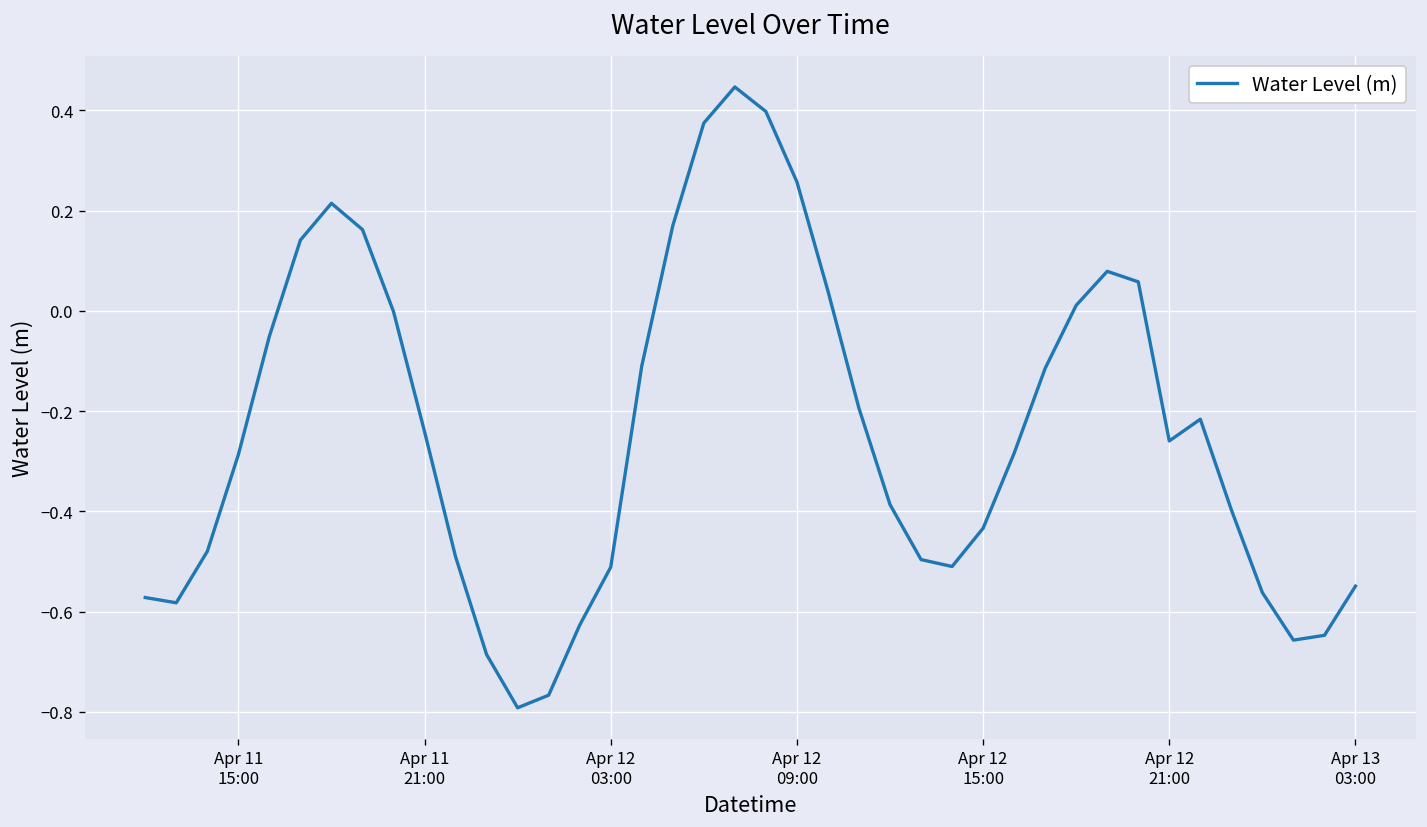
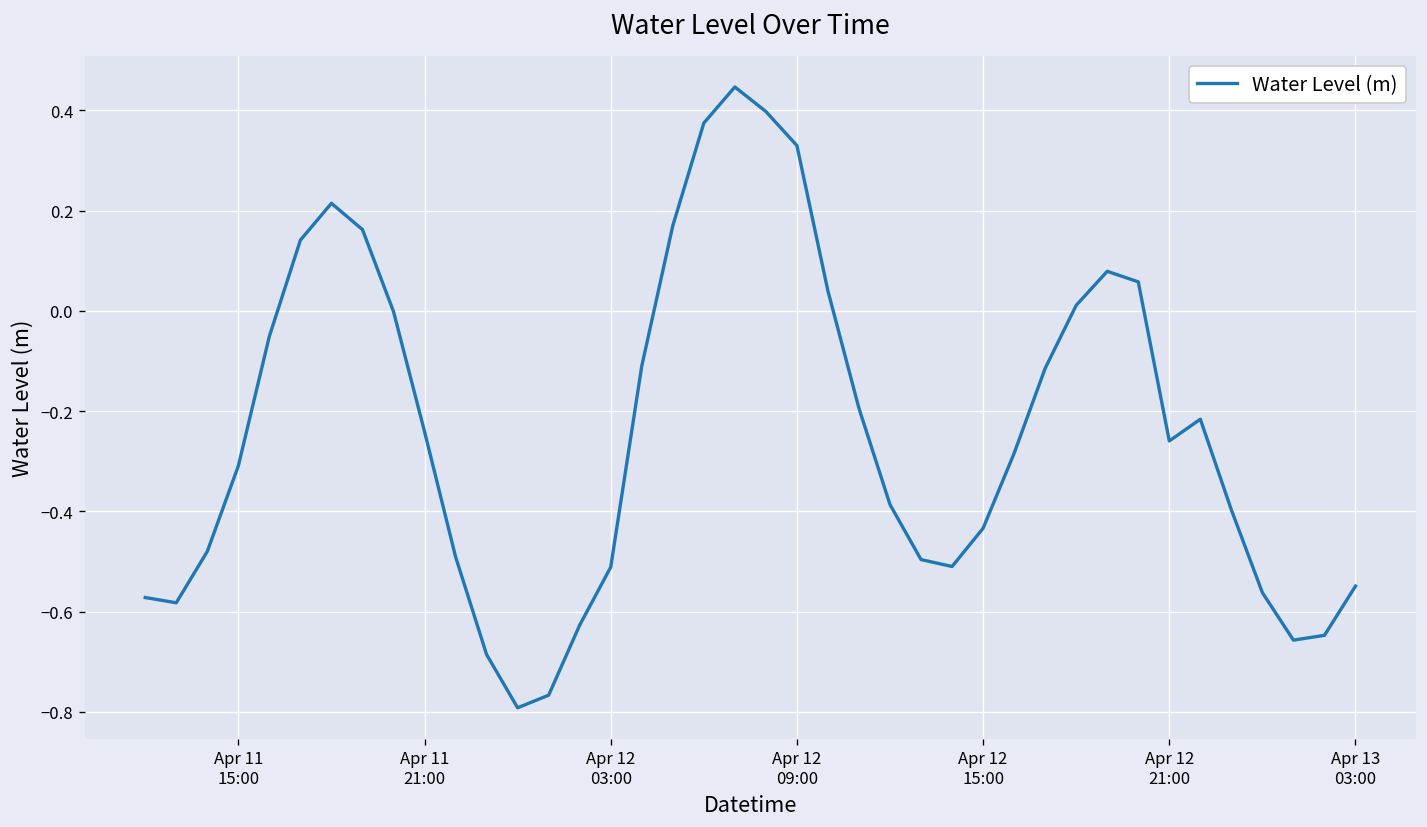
  {
-   "Apr 11 15:00": -0.29,
+   "Apr 11 15:00": -0.31,
    "Apr 11 21:00": -0.24,
    "Apr 12 03:00": -0.51,
-   "Apr 12 09:00": 0.26,
+   "Apr 12 09:00": 0.33,
    "Apr 12 15:00": -0.43,
    "Apr 12 21:00": -0.26,
    "Apr 13 03:00": -0.55
  }
